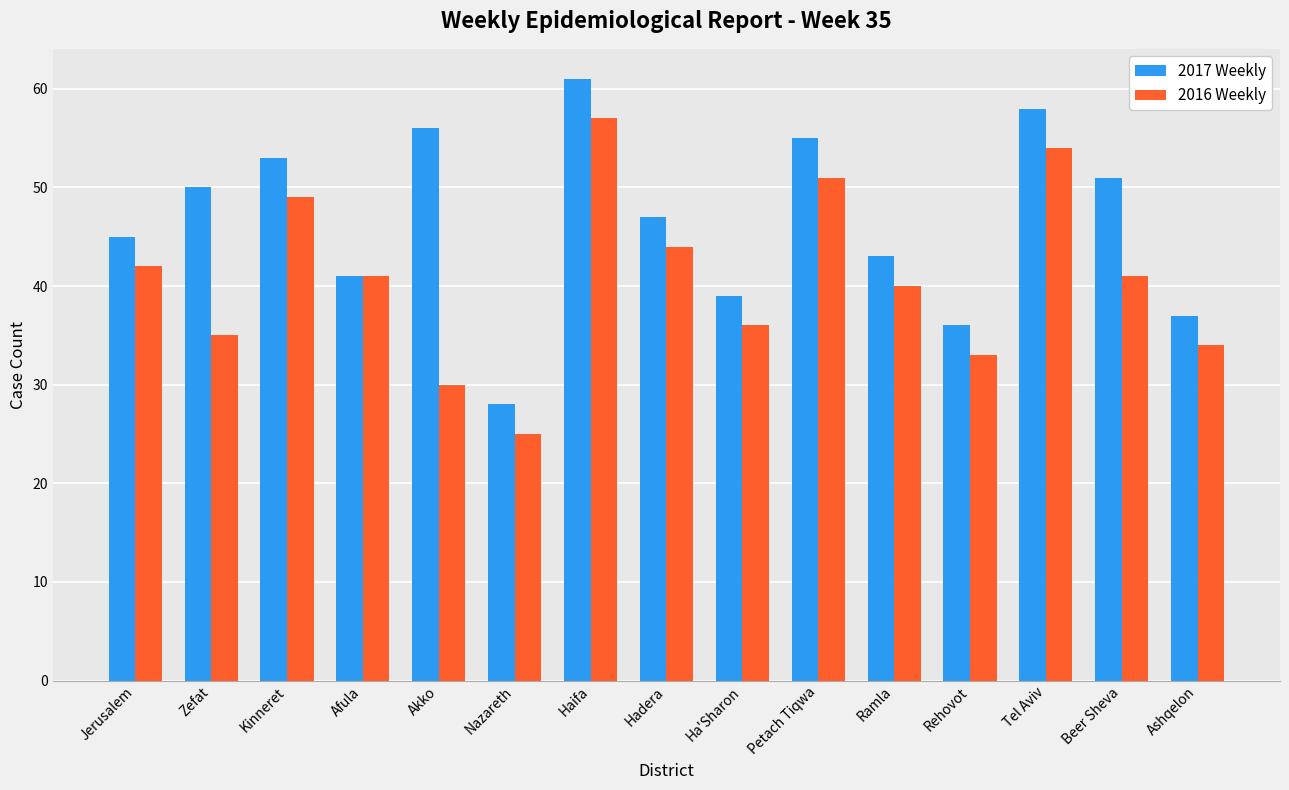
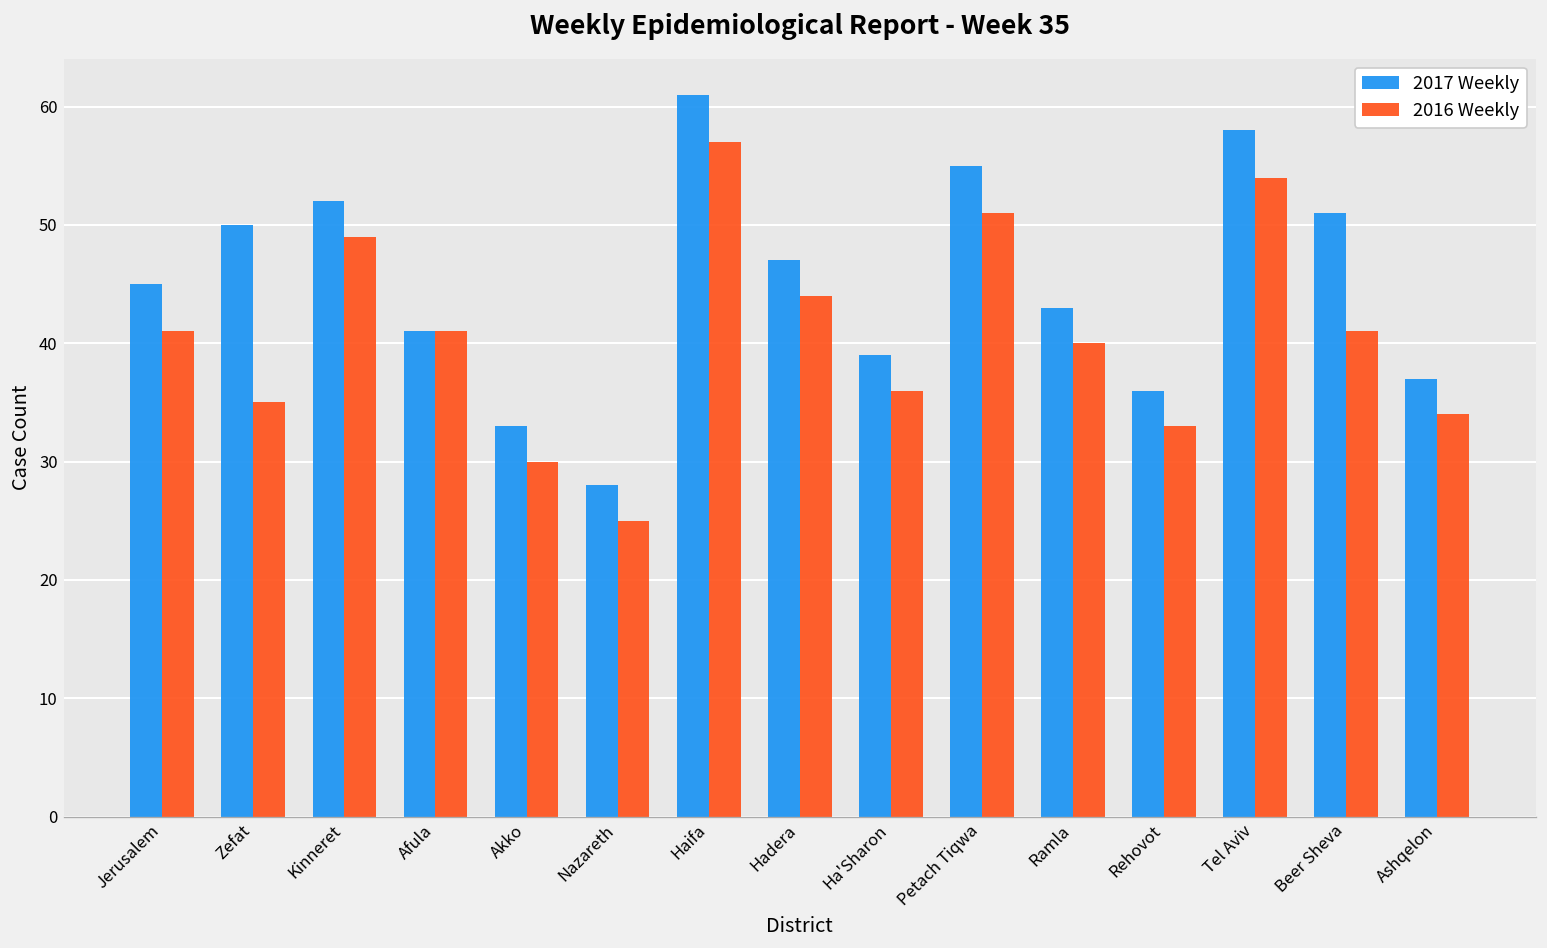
  {
    "2017 Weekly": {
      "Jerusalem": 45,
      "Zefat": 50,
-     "Kinneret": 53,
+     "Kinneret": 52,
      "Afula": 41,
-     "Akko": 56,
+     "Akko": 33,
      "Nazareth": 28,
      "Haifa": 61,
      "Hadera": 47,
      "Ha'Sharon": 39,
      "Petach Tiqwa": 55,
      "Ramla": 43,
      "Rehovot": 36,
      "Tel Aviv": 58,
      "Beer Sheva": 51,
      "Ashqelon": 37
    },
    "2016 Weekly": {
-     "Jerusalem": 42,
+     "Jerusalem": 41,
      "Zefat": 35,
      "Kinneret": 49,
      "Afula": 41,
      "Akko": 30,
      "Nazareth": 25,
      "Haifa": 57,
      "Hadera": 44,
      "Ha'Sharon": 36,
      "Petach Tiqwa": 51,
      "Ramla": 40,
      "Rehovot": 33,
      "Tel Aviv": 54,
      "Beer Sheva": 41,
      "Ashqelon": 34
    }
  }
